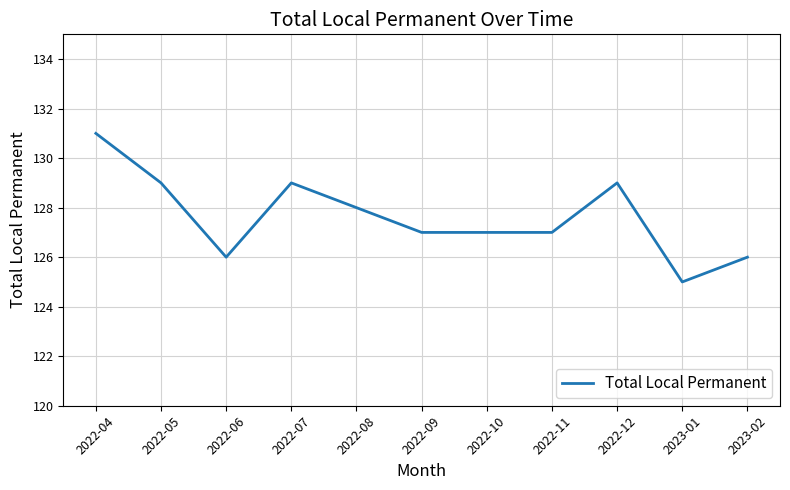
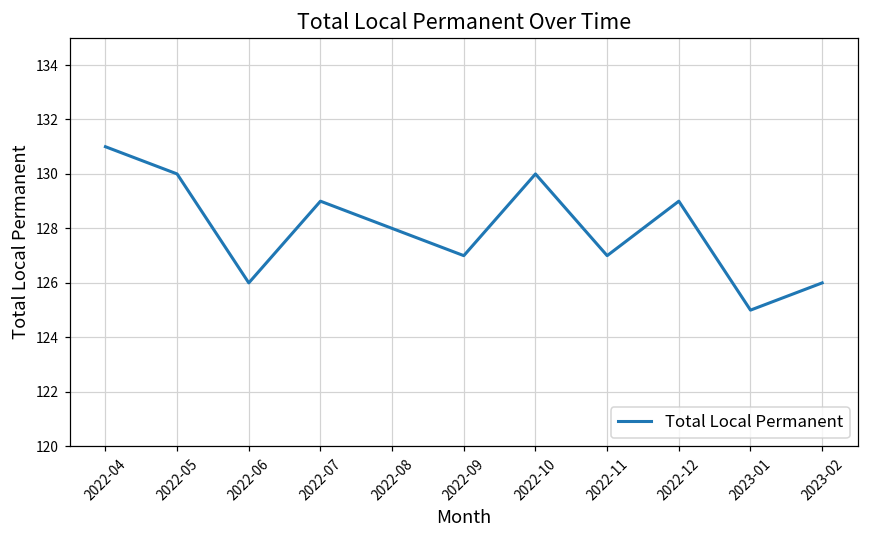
  {
    "2022-04": 131,
-   "2022-05": 129,
+   "2022-05": 130,
    "2022-06": 126,
    "2022-07": 129,
    "2022-08": 128,
    "2022-09": 127,
-   "2022-10": 127,
+   "2022-10": 130,
    "2022-11": 127,
    "2022-12": 129,
    "2023-01": 125,
    "2023-02": 126
  }
